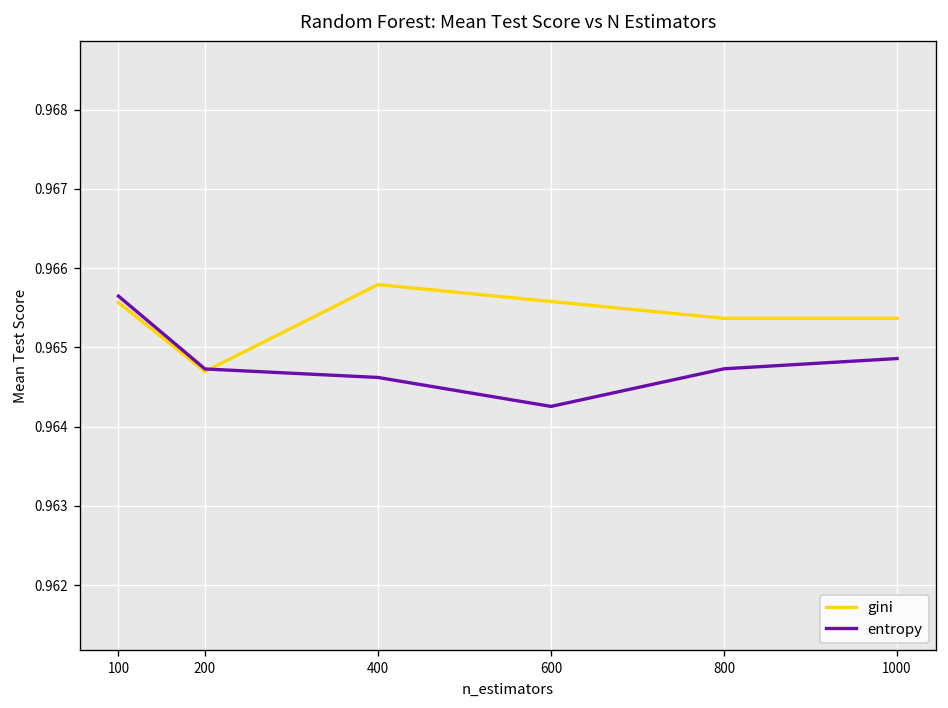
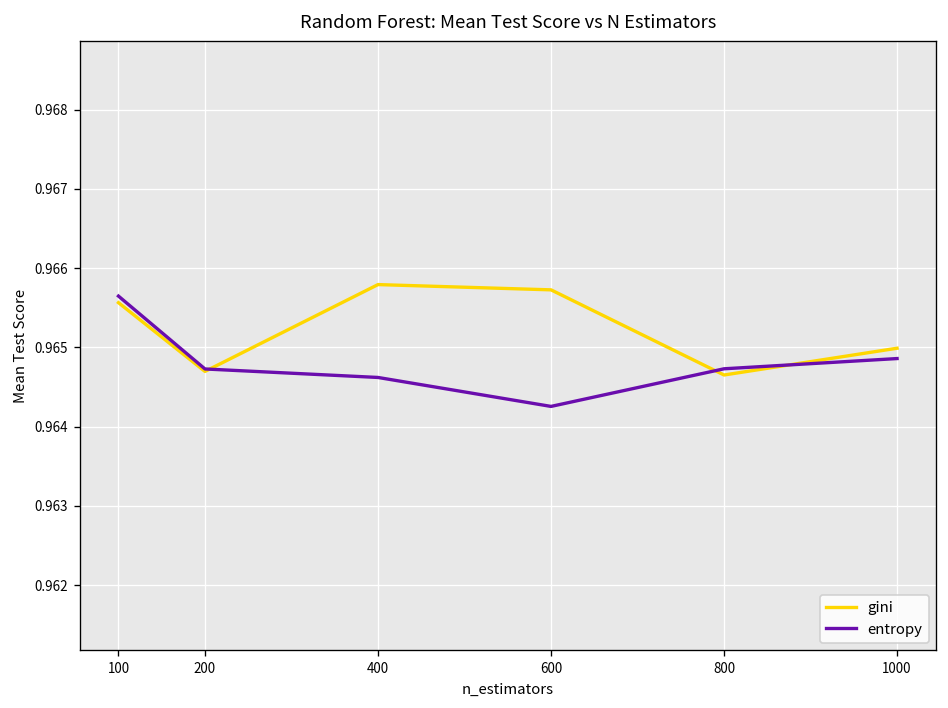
  {
    "gini": {
      "100": 0.9656,
      "400": 0.9658,
-     "600": 0.9656,
-     "800": 0.9654,
-     "1000": 0.9654
+     "600": 0.9657,
+     "800": 0.9647,
+     "1000": 0.9650
    },
    "entropy": {
      "100": 0.9656,
      "400": 0.9646,
      "600": 0.9643,
      "800": 0.9647,
      "1000": 0.9649
    }
  }
